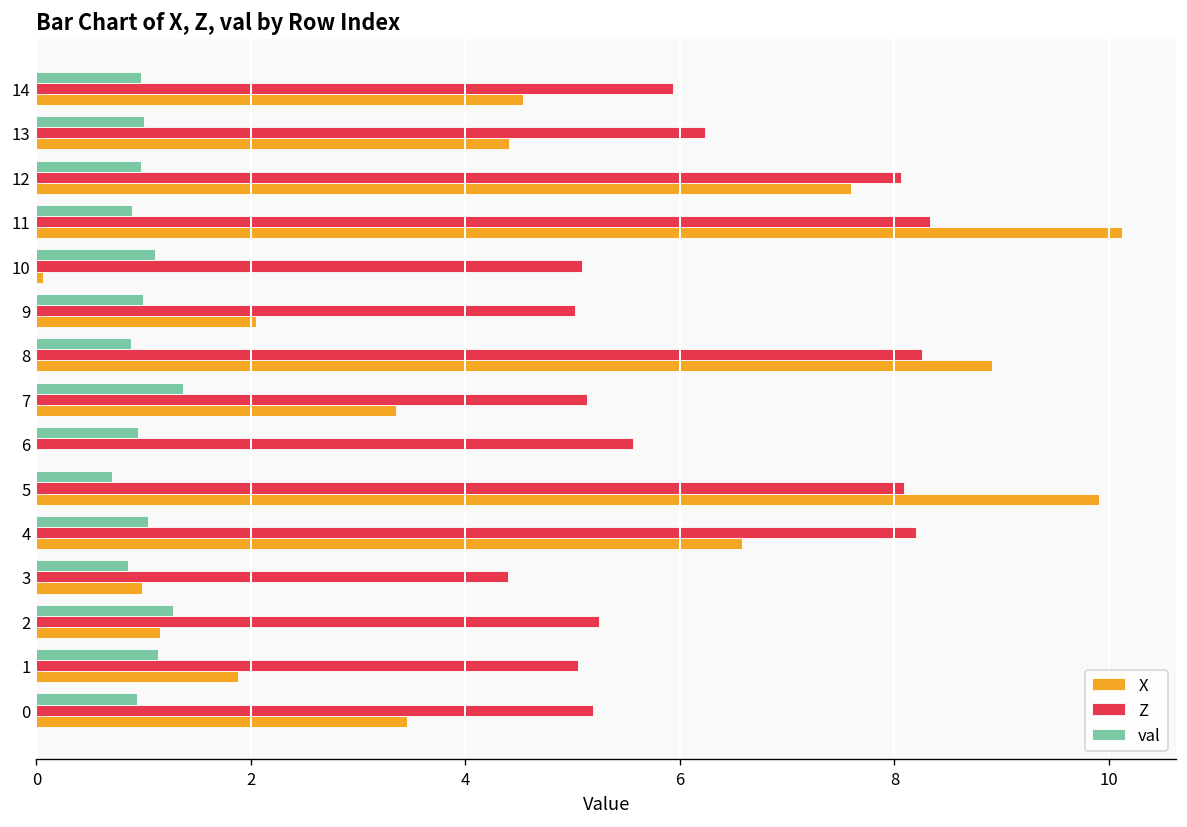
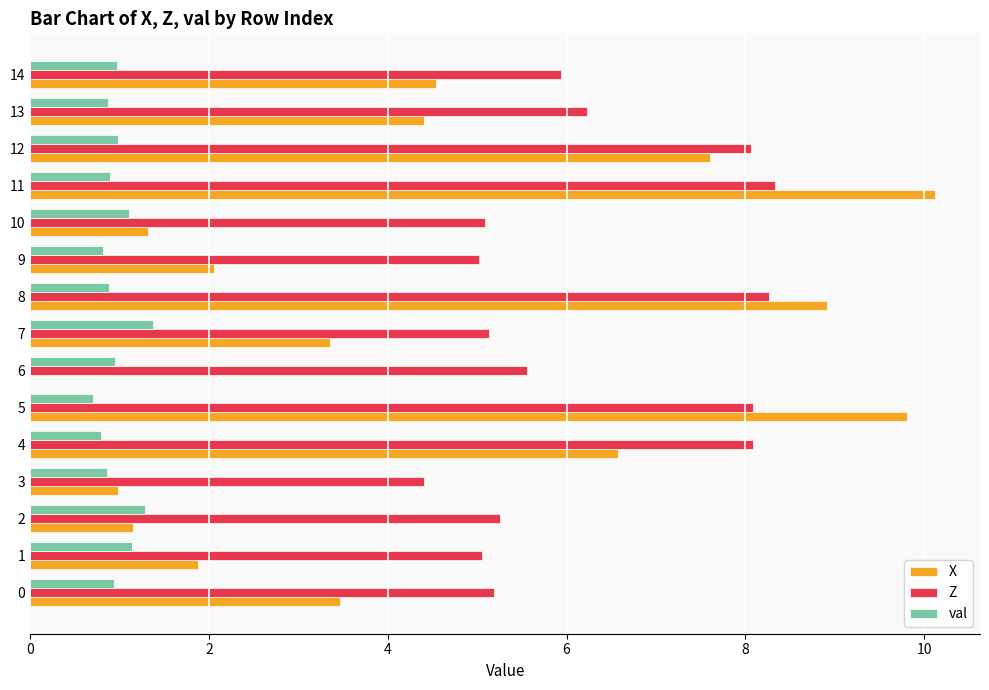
  {
    "X": {
      "14": 4.5,
      "13": 4.4,
      "12": 7.6,
      "11": 10.1,
-     "10": 0.1,
+     "10": 1.3,
      "9": 2.1,
      "8": 8.9,
      "7": 3.4,
      "6": 0.0,
-     "5": 9.9,
+     "5": 9.8,
      "4": 6.6,
      "3": 1.0,
      "2": 1.2,
      "1": 1.9,
      "0": 3.5
    },
    "Z": {
      "14": 5.9,
      "13": 6.2,
      "12": 8.1,
      "11": 8.3,
      "10": 5.1,
      "9": 5.0,
      "8": 8.3,
      "7": 5.1,
      "6": 5.6,
      "5": 8.1,
-     "4": 8.2,
+     "4": 8.1,
      "3": 4.4,
      "2": 5.3,
      "1": 5.1,
      "0": 5.2
    },
    "val": {
      "14": 1.0,
-     "13": 1.0,
+     "13": 0.9,
      "12": 1.0,
      "11": 0.9,
      "10": 1.1,
-     "9": 1.0,
+     "9": 0.8,
      "8": 0.9,
      "7": 1.4,
      "6": 0.9,
      "5": 0.7,
-     "4": 1.0,
+     "4": 0.8,
      "3": 0.9,
      "2": 1.3,
      "1": 1.1,
      "0": 0.9
    }
  }
